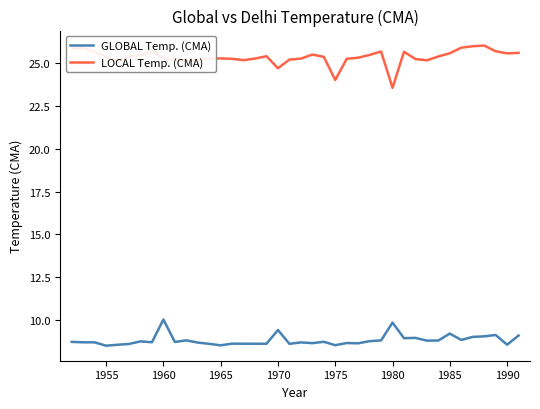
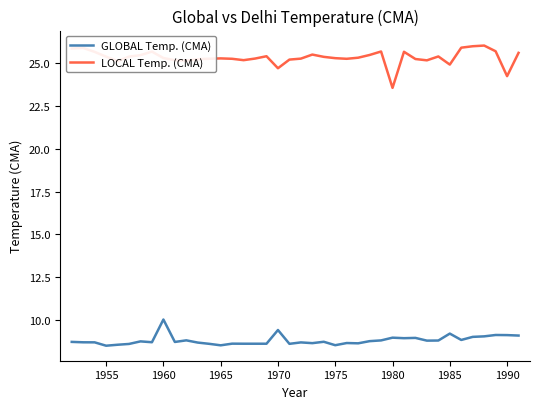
  {
    "GLOBAL Temp. (CMA)": {
      "1955": 8.5,
      "1960": 10.0,
      "1965": 8.5,
      "1970": 9.4,
      "1975": 8.5,
-     "1980": 9.8,
+     "1980": 9.0,
      "1985": 9.2,
-     "1990": 8.6
+     "1990": 9.1
    },
    "LOCAL Temp. (CMA)": {
      "1965": 25.3,
      "1970": 24.7,
-     "1975": 24.0,
+     "1975": 25.3,
      "1980": 23.6,
-     "1985": 25.6,
-     "1990": 25.6
+     "1985": 24.9,
+     "1990": 24.2
    }
  }
